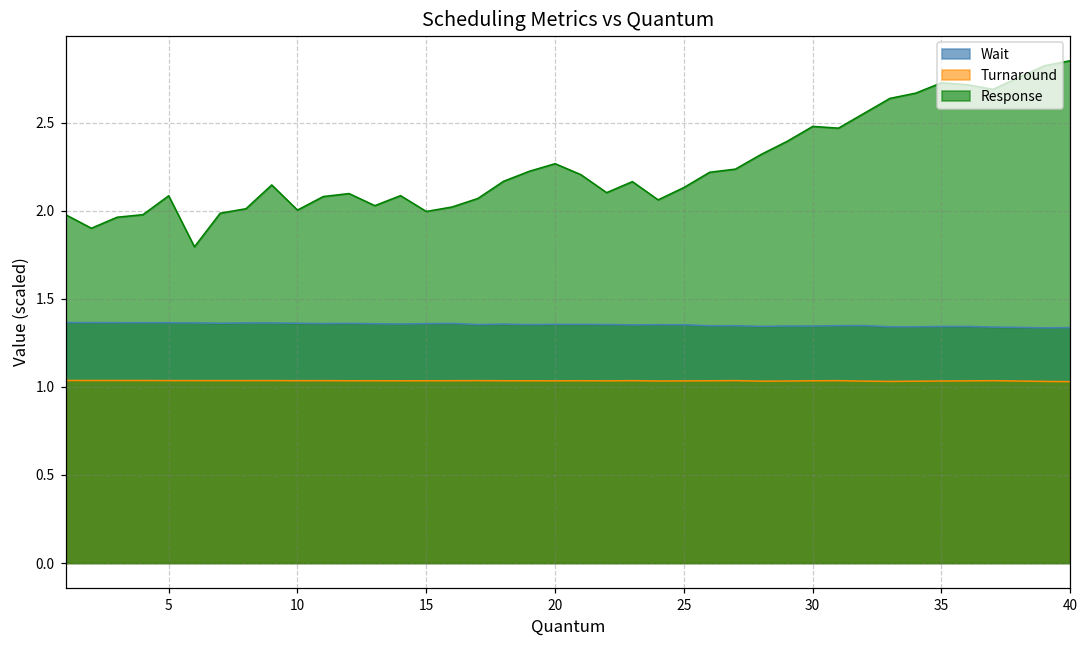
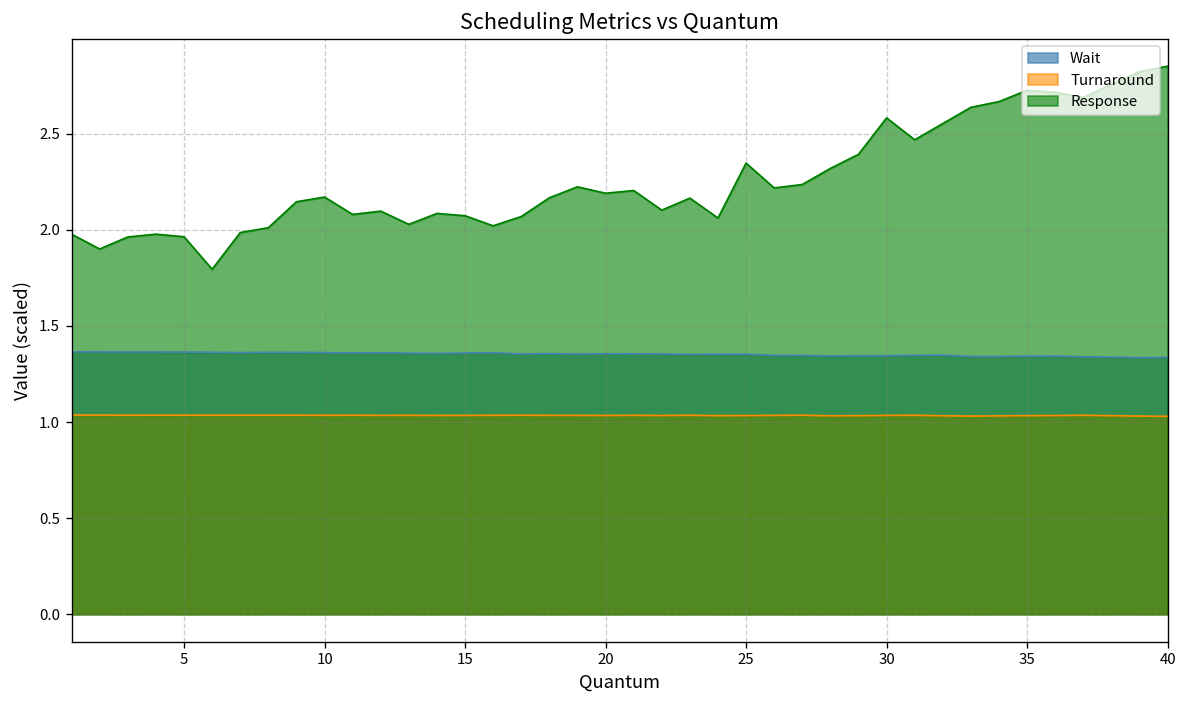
  {
    "Wait": {
      "5": 1.36,
      "10": 1.36,
      "15": 1.36,
      "20": 1.35,
      "25": 1.35,
      "30": 1.35,
      "35": 1.34,
      "40": 1.34
    },
    "Turnaround": {
      "5": 1.04,
      "10": 1.04,
      "15": 1.03,
      "20": 1.03,
      "25": 1.03,
      "30": 1.03,
      "35": 1.03,
      "40": 1.03
    },
    "Response": {
-     "5": 2.08,
-     "10": 2.00,
-     "15": 2.00,
-     "20": 2.27,
-     "25": 2.13,
-     "30": 2.48,
+     "5": 1.96,
+     "10": 2.17,
+     "15": 2.07,
+     "20": 2.19,
+     "25": 2.35,
+     "30": 2.58,
      "40": 2.85
    }
  }
